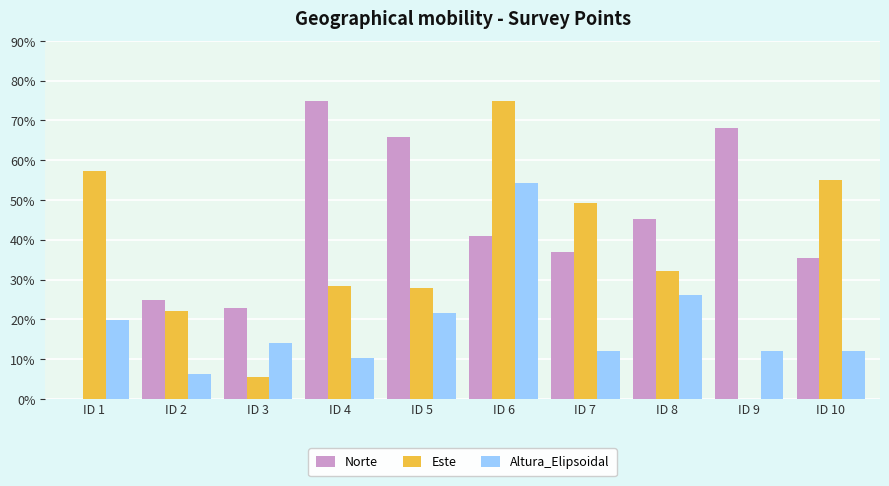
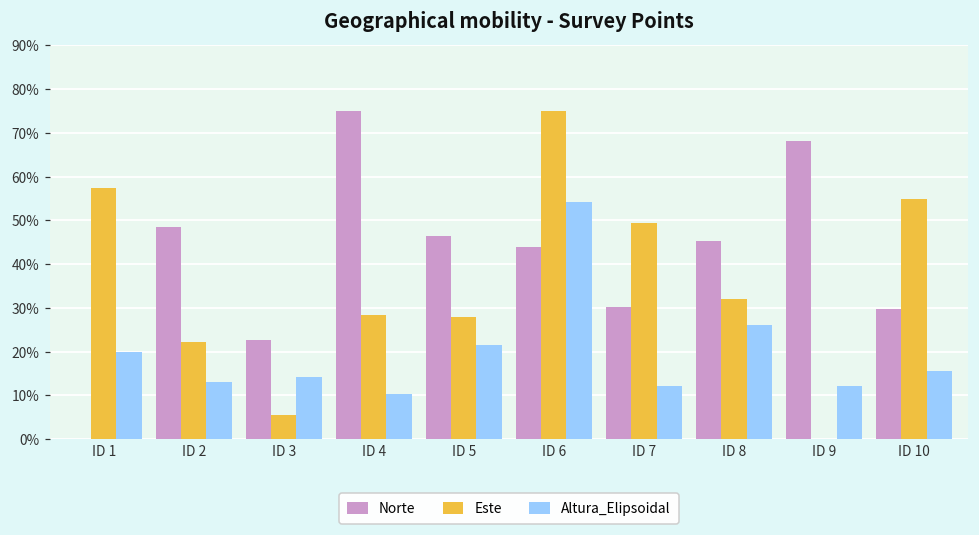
  {
    "Norte": {
      "ID 1": "0%",
-     "ID 2": "25%",
+     "ID 2": "48%",
      "ID 3": "23%",
      "ID 4": "75%",
-     "ID 5": "66%",
-     "ID 6": "41%",
-     "ID 7": "37%",
+     "ID 5": "47%",
+     "ID 6": "44%",
+     "ID 7": "30%",
      "ID 8": "45%",
      "ID 9": "68%",
-     "ID 10": "35%"
+     "ID 10": "30%"
    },
    "Este": {
      "ID 1": "57%",
      "ID 2": "22%",
      "ID 3": "5%",
      "ID 4": "28%",
      "ID 5": "28%",
      "ID 6": "75%",
      "ID 7": "49%",
      "ID 8": "32%",
      "ID 9": "0%",
      "ID 10": "55%"
    },
    "Altura_Elipsoidal": {
      "ID 1": "20%",
-     "ID 2": "6%",
+     "ID 2": "13%",
      "ID 3": "14%",
      "ID 4": "10%",
      "ID 5": "22%",
      "ID 6": "54%",
      "ID 7": "12%",
      "ID 8": "26%",
      "ID 9": "12%",
-     "ID 10": "12%"
+     "ID 10": "16%"
    }
  }
